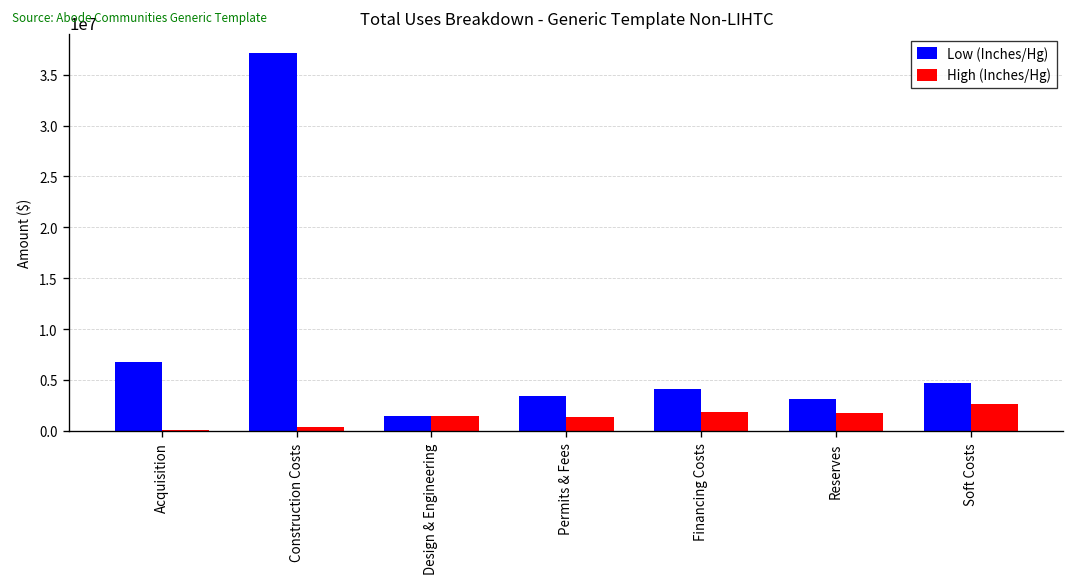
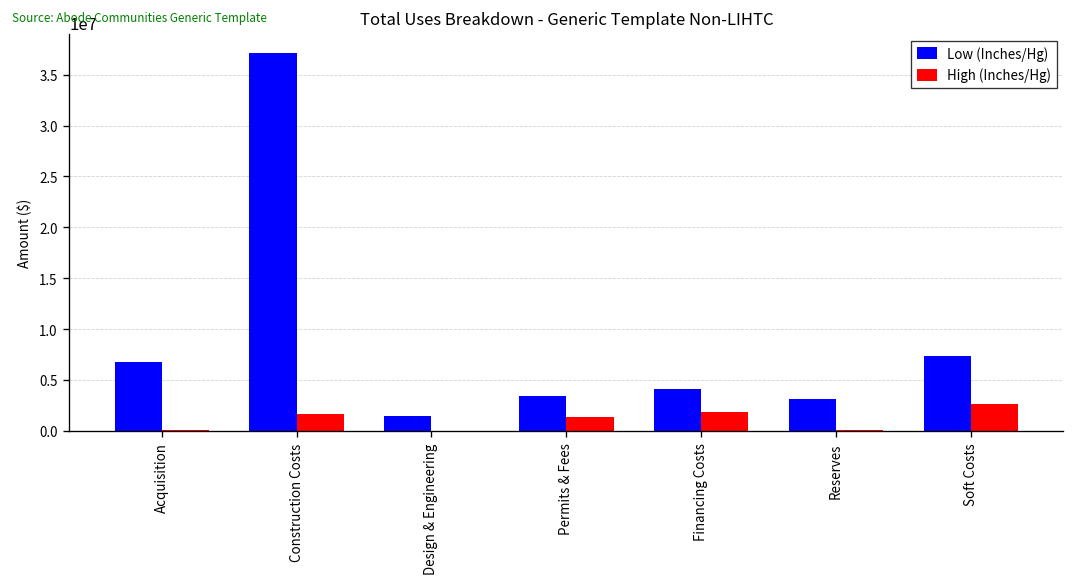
  {
    "Low (Inches/Hg)": {
      "Acquisition": 7000000,
      "Construction Costs": 37000000,
      "Design & Engineering": 1000000,
      "Permits & Fees": 3000000,
      "Financing Costs": 4000000,
      "Reserves": 3000000,
-     "Soft Costs": 5000000
+     "Soft Costs": 7000000
    },
    "High (Inches/Hg)": {
-     "Construction Costs": 0,
-     "Design & Engineering": 1000000,
+     "Construction Costs": 2000000,
+     "Design & Engineering": 0,
      "Permits & Fees": 1000000,
      "Financing Costs": 2000000,
-     "Reserves": 2000000,
+     "Reserves": 0,
      "Soft Costs": 3000000
    }
  }
